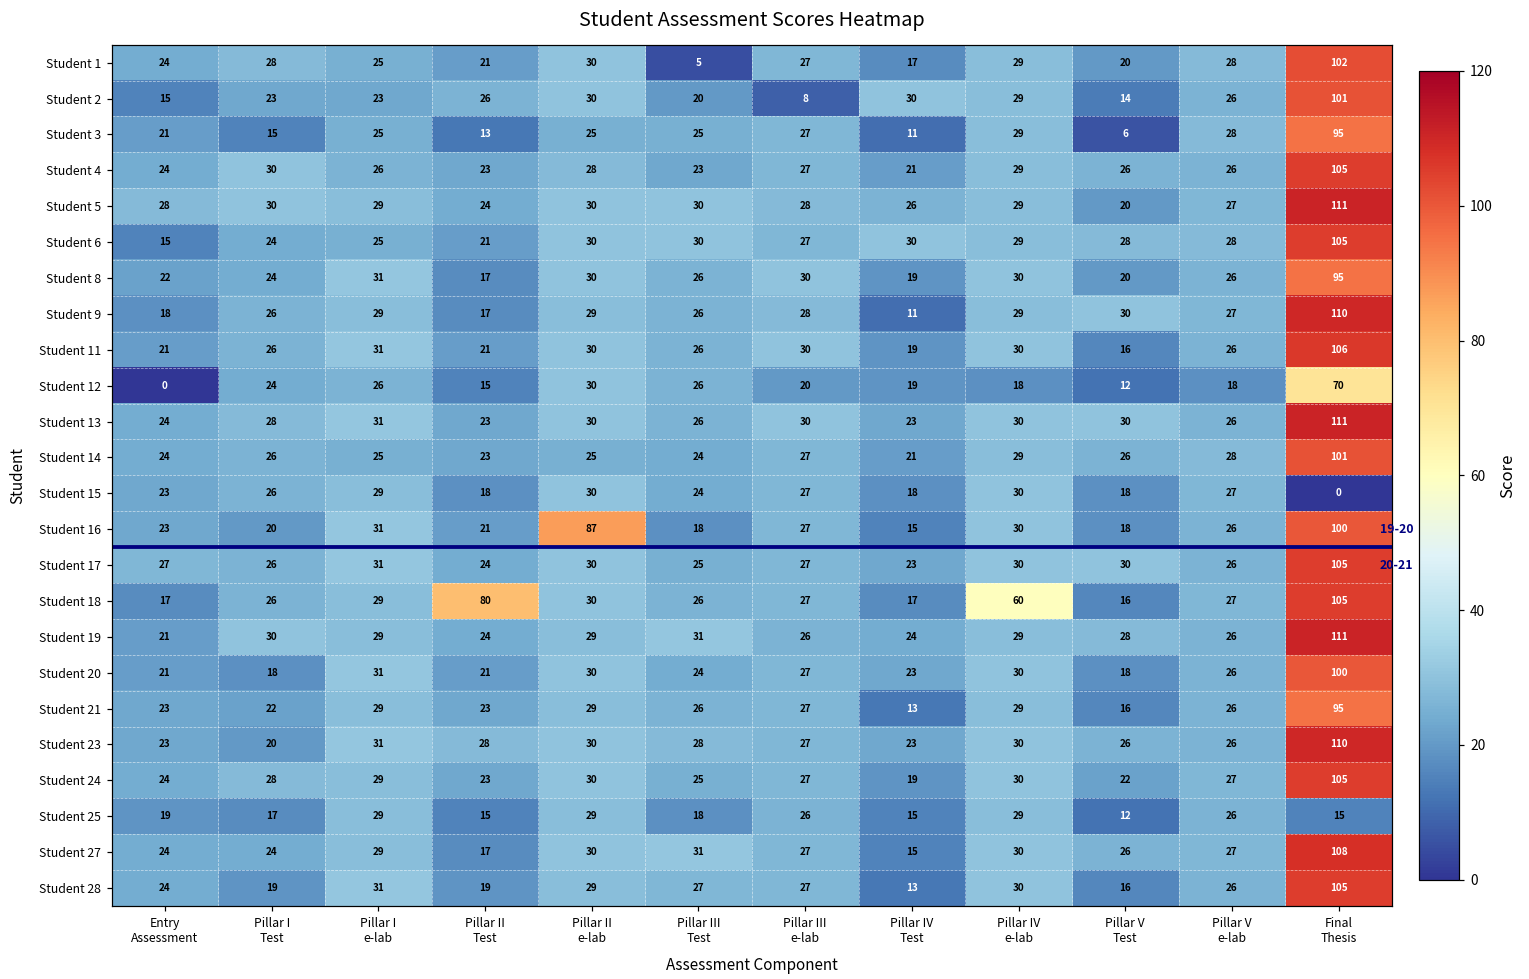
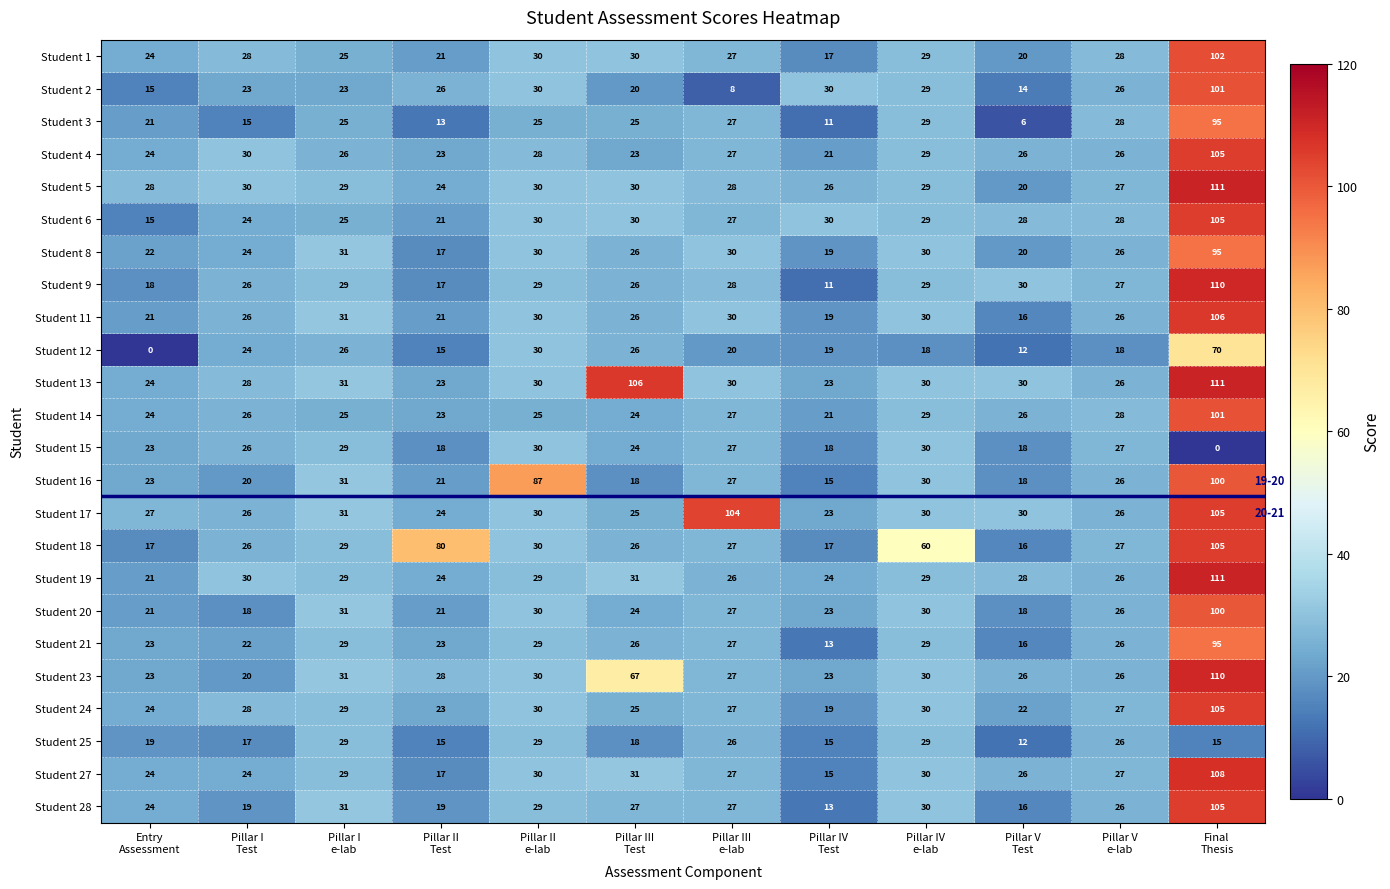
  {
    "Student 1": {
      "Entry Assessment": 24,
      "Pillar I Test": 28,
      "Pillar I e-lab": 25,
      "Pillar II Test": 21,
      "Pillar II e-lab": 30,
-     "Pillar III Test": 5,
+     "Pillar III Test": 30,
      "Pillar III e-lab": 27,
      "Pillar IV Test": 17,
      "Pillar IV e-lab": 29,
      "Pillar V Test": 20,
      "Pillar V e-lab": 28,
      "Final Thesis": 102
    },
    "Student 13": {
      "Entry Assessment": 24,
      "Pillar I Test": 28,
      "Pillar I e-lab": 31,
      "Pillar II Test": 23,
      "Pillar II e-lab": 30,
-     "Pillar III Test": 26,
+     "Pillar III Test": 106,
      "Pillar III e-lab": 30,
      "Pillar IV Test": 23,
      "Pillar IV e-lab": 30,
      "Pillar V Test": 30,
      "Pillar V e-lab": 26,
      "Final Thesis": 111
    },
    "Student 17": {
      "Entry Assessment": 27,
      "Pillar I Test": 26,
      "Pillar I e-lab": 31,
      "Pillar II Test": 24,
      "Pillar II e-lab": 30,
      "Pillar III Test": 25,
-     "Pillar III e-lab": 27,
+     "Pillar III e-lab": 104,
      "Pillar IV Test": 23,
      "Pillar IV e-lab": 30,
      "Pillar V Test": 30,
      "Pillar V e-lab": 26,
      "Final Thesis": 105
    },
    "Student 23": {
      "Entry Assessment": 23,
      "Pillar I Test": 20,
      "Pillar I e-lab": 31,
      "Pillar II Test": 28,
      "Pillar II e-lab": 30,
-     "Pillar III Test": 28,
+     "Pillar III Test": 67,
      "Pillar III e-lab": 27,
      "Pillar IV Test": 23,
      "Pillar IV e-lab": 30,
      "Pillar V Test": 26,
      "Pillar V e-lab": 26,
      "Final Thesis": 110
    }
  }
